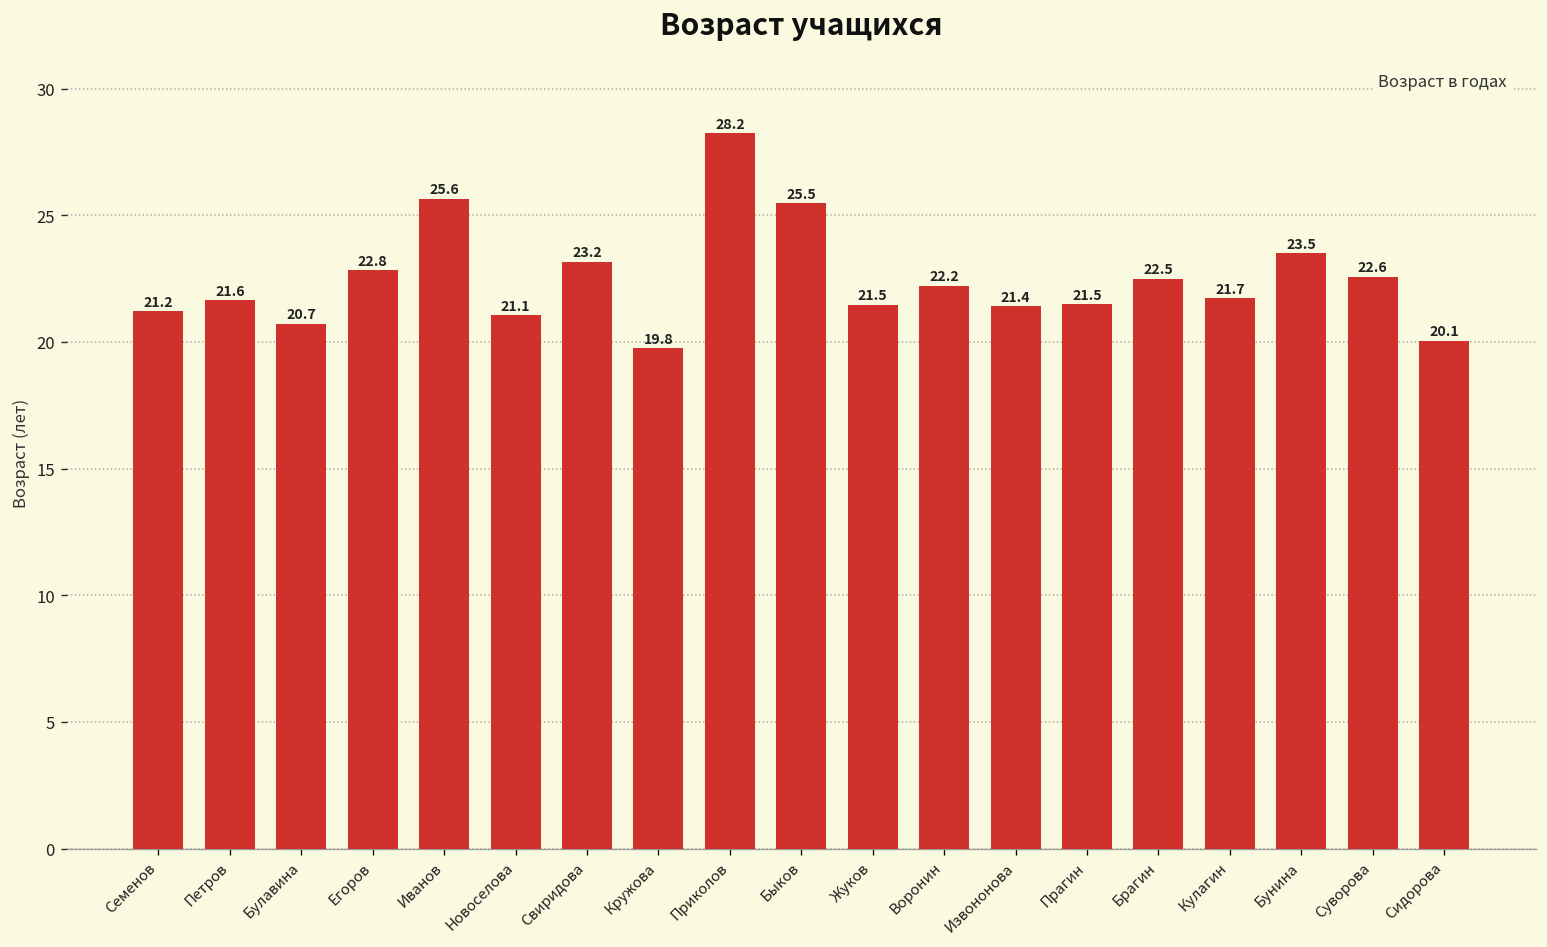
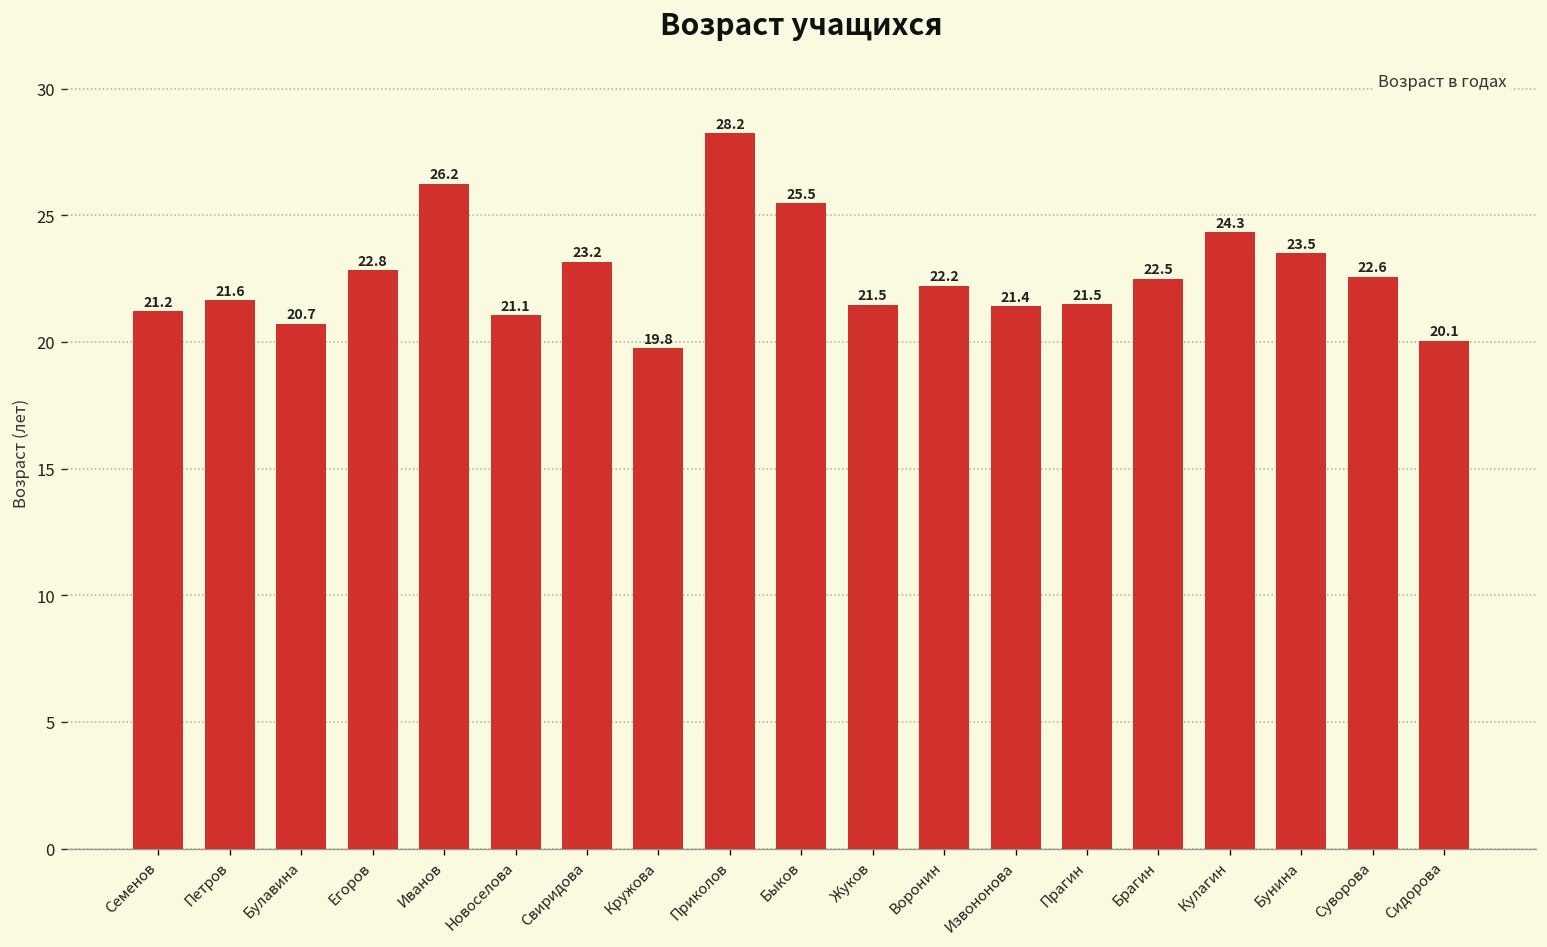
  {
    "Семенов": 21.2,
    "Петров": 21.6,
    "Булавина": 20.7,
    "Егоров": 22.8,
-   "Иванов": 25.6,
+   "Иванов": 26.2,
    "Новоселова": 21.1,
    "Свиридова": 23.2,
    "Кружова": 19.8,
    "Приколов": 28.2,
    "Быков": 25.5,
    "Жуков": 21.5,
    "Воронин": 22.2,
    "Извононова": 21.4,
    "Прагин": 21.5,
    "Брагин": 22.5,
-   "Кулагин": 21.7,
+   "Кулагин": 24.3,
    "Бунина": 23.5,
    "Суворова": 22.6,
    "Сидорова": 20.1
  }
